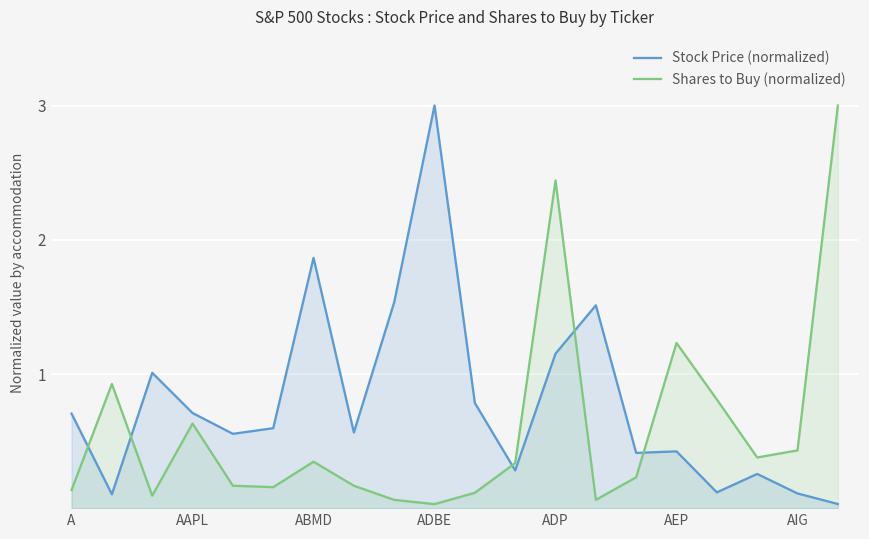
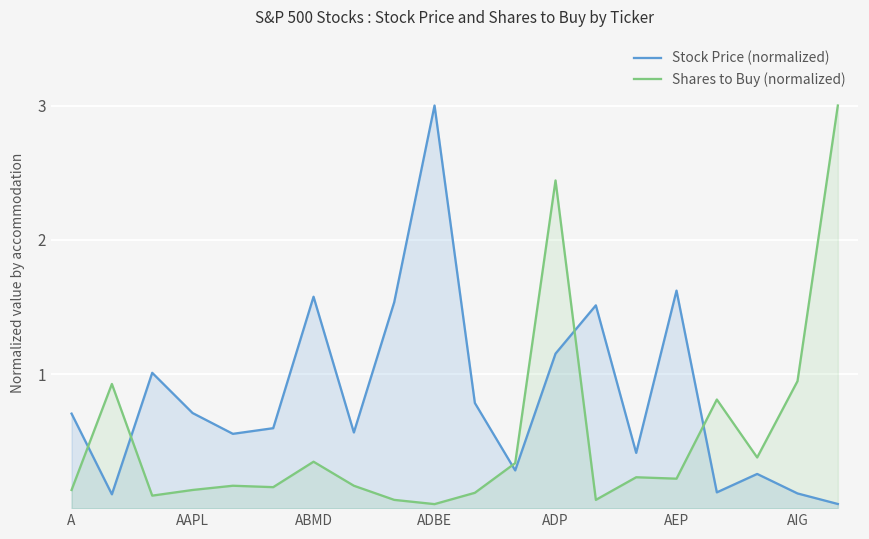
  {
    "Stock Price (normalized)": {
      "A": 0.71,
      "AAPL": 0.71,
-     "ABMD": 1.87,
+     "ABMD": 1.58,
      "ADBE": 3.00,
      "ADP": 1.15,
-     "AEP": 0.42,
+     "AEP": 1.62,
      "AIG": 0.11
    },
    "Shares to Buy (normalized)": {
      "A": 0.14,
-     "AAPL": 0.63,
+     "AAPL": 0.14,
      "ABMD": 0.35,
      "ADBE": 0.03,
      "ADP": 2.44,
-     "AEP": 1.23,
-     "AIG": 0.43
+     "AEP": 0.22,
+     "AIG": 0.95
    }
  }
